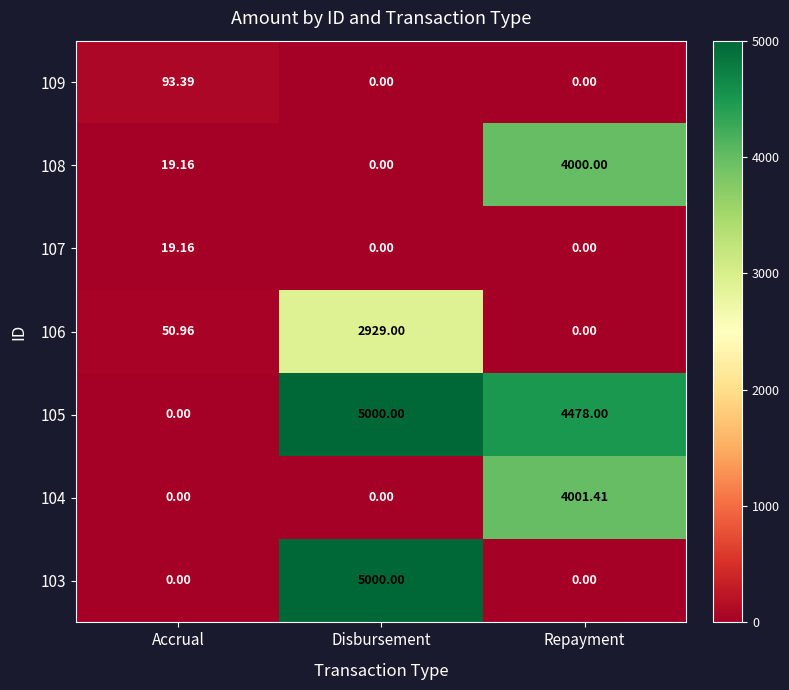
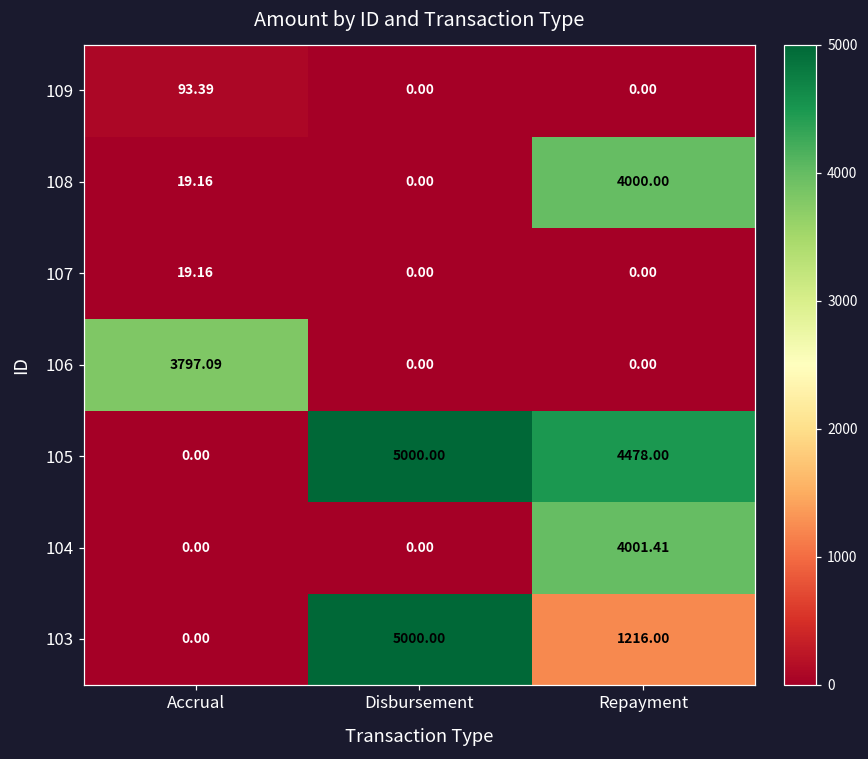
  {
    "109": {
      "Accrual": 93.39,
      "Disbursement": 0.00,
      "Repayment": 0.00
    },
    "108": {
      "Accrual": 19.16,
      "Disbursement": 0.00,
      "Repayment": 4000.00
    },
    "107": {
      "Accrual": 19.16,
      "Disbursement": 0.00,
      "Repayment": 0.00
    },
    "106": {
-     "Accrual": 50.96,
-     "Disbursement": 2929.00,
+     "Accrual": 3797.09,
+     "Disbursement": 0.00,
      "Repayment": 0.00
    },
    "105": {
      "Accrual": 0.00,
      "Disbursement": 5000.00,
      "Repayment": 4478.00
    },
    "104": {
      "Accrual": 0.00,
      "Disbursement": 0.00,
      "Repayment": 4001.41
    },
    "103": {
      "Accrual": 0.00,
      "Disbursement": 5000.00,
-     "Repayment": 0.00
+     "Repayment": 1216.00
    }
  }
